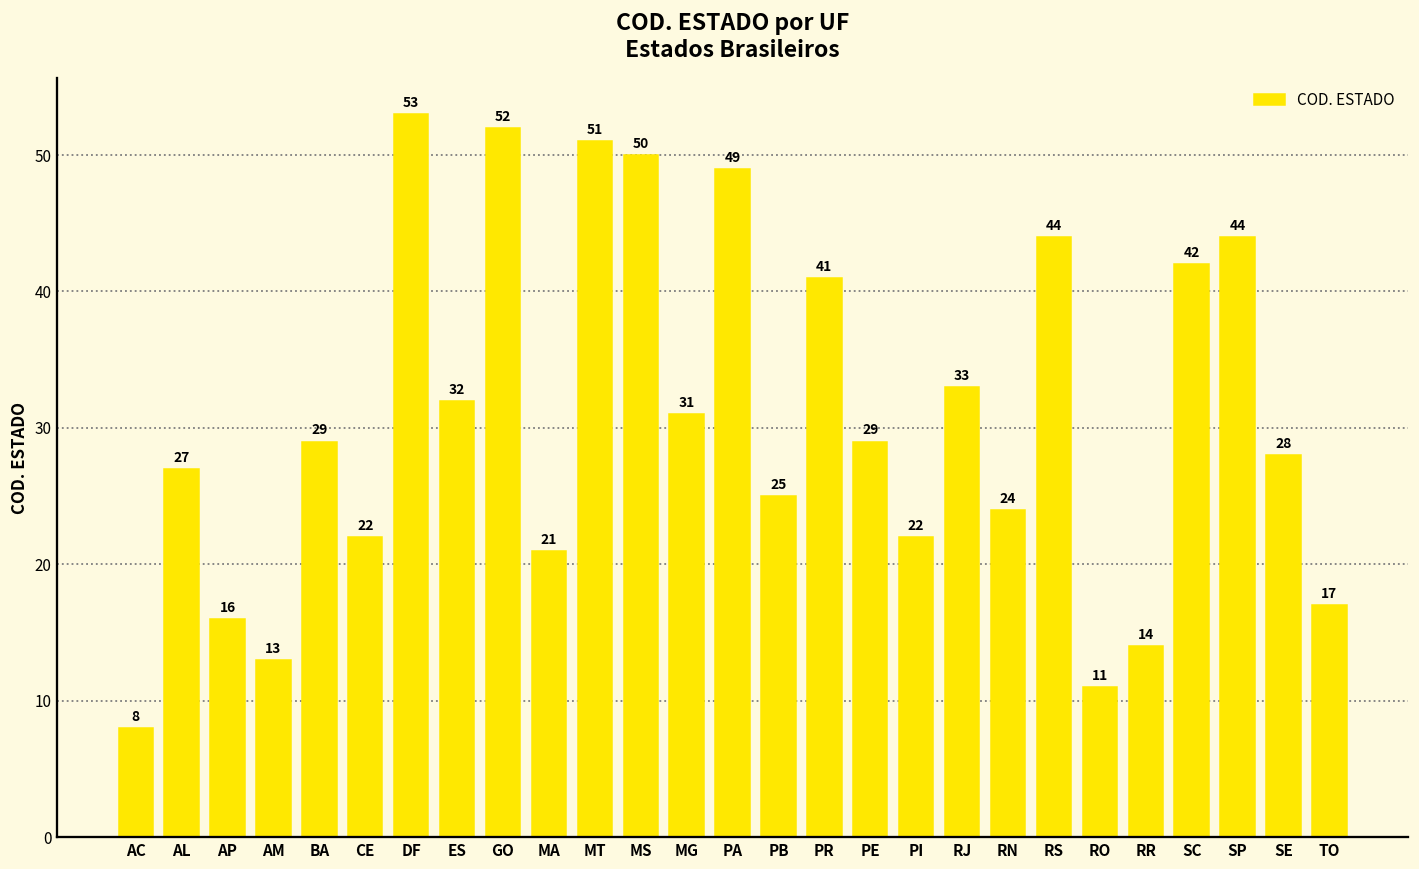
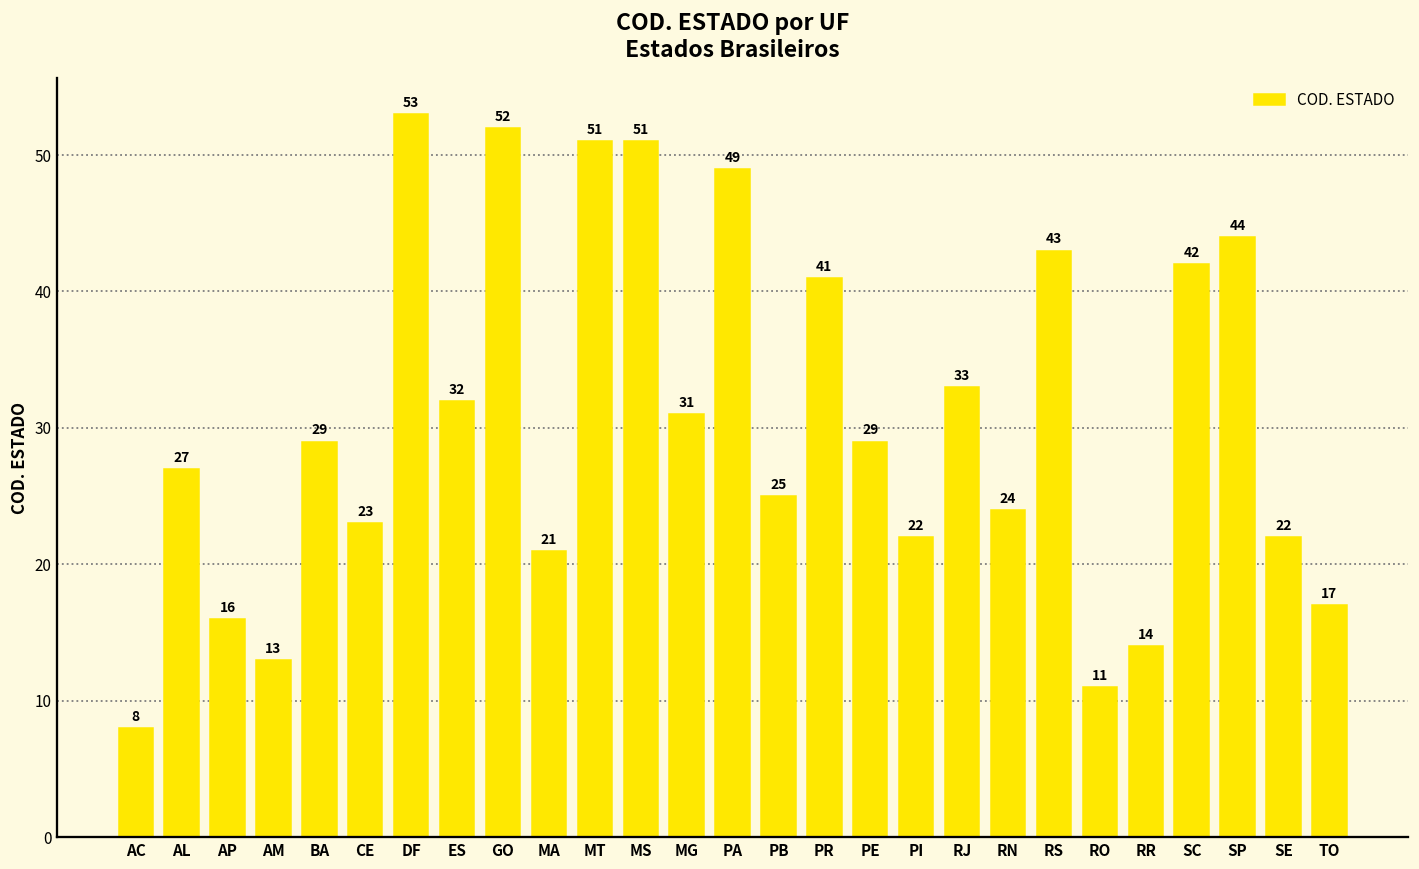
  {
    "AC": 8,
    "AL": 27,
    "AP": 16,
    "AM": 13,
    "BA": 29,
-   "CE": 22,
+   "CE": 23,
    "DF": 53,
    "ES": 32,
    "GO": 52,
    "MA": 21,
    "MT": 51,
-   "MS": 50,
+   "MS": 51,
    "MG": 31,
    "PA": 49,
    "PB": 25,
    "PR": 41,
    "PE": 29,
    "PI": 22,
    "RJ": 33,
    "RN": 24,
-   "RS": 44,
+   "RS": 43,
    "RO": 11,
    "RR": 14,
    "SC": 42,
    "SP": 44,
-   "SE": 28,
+   "SE": 22,
    "TO": 17
  }
